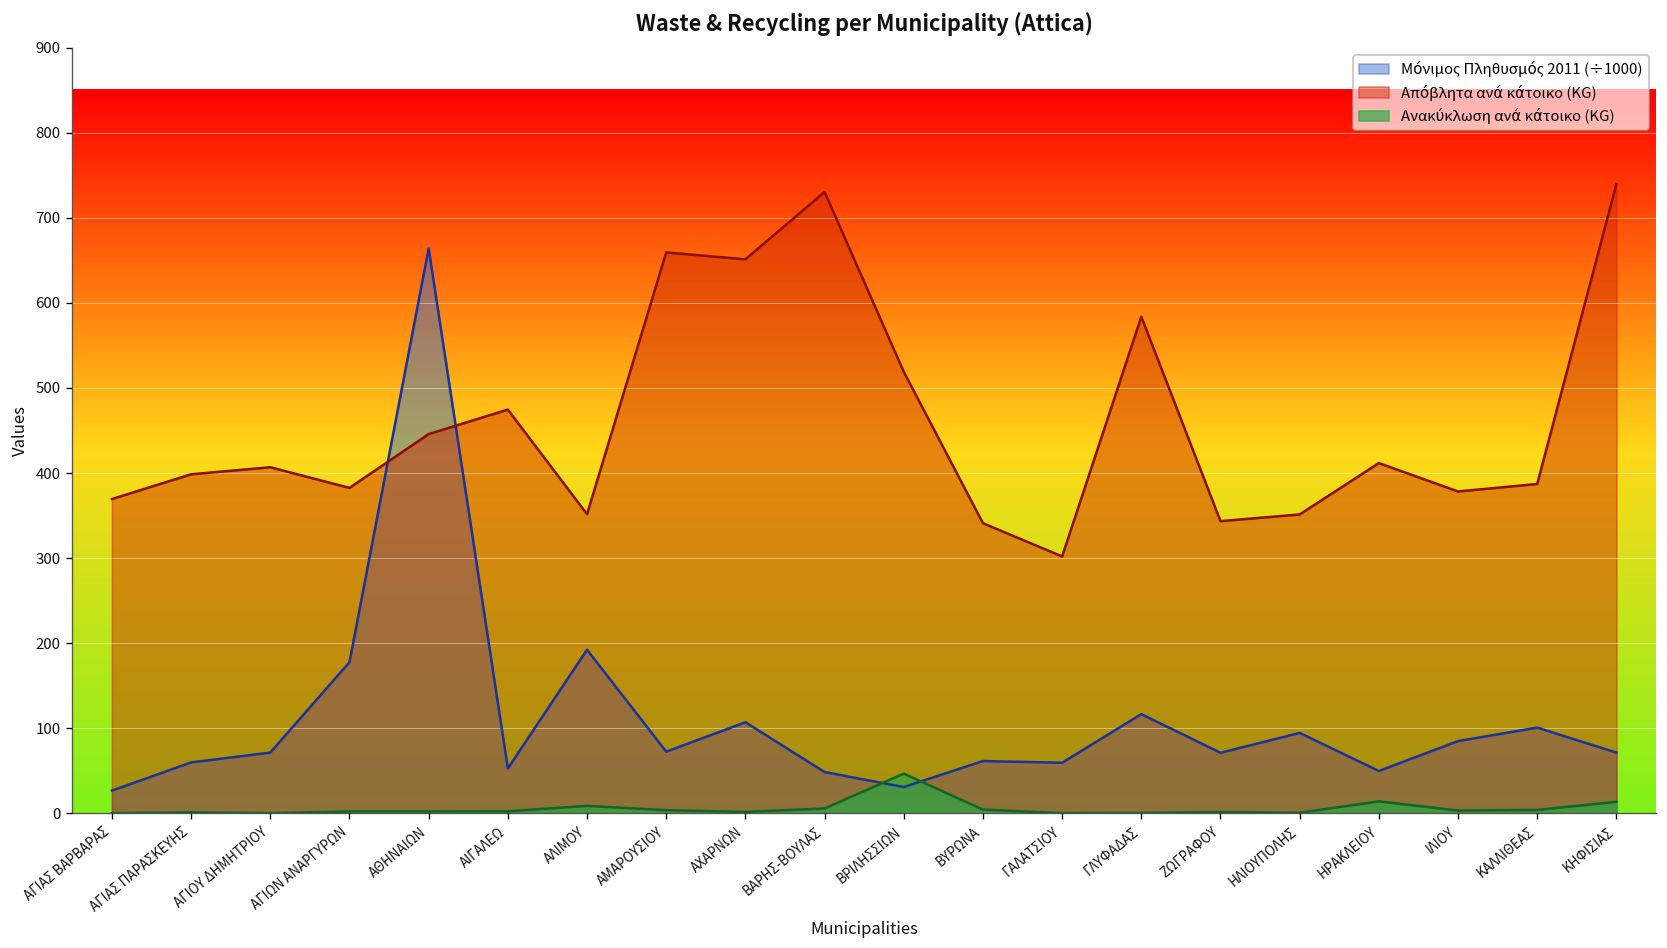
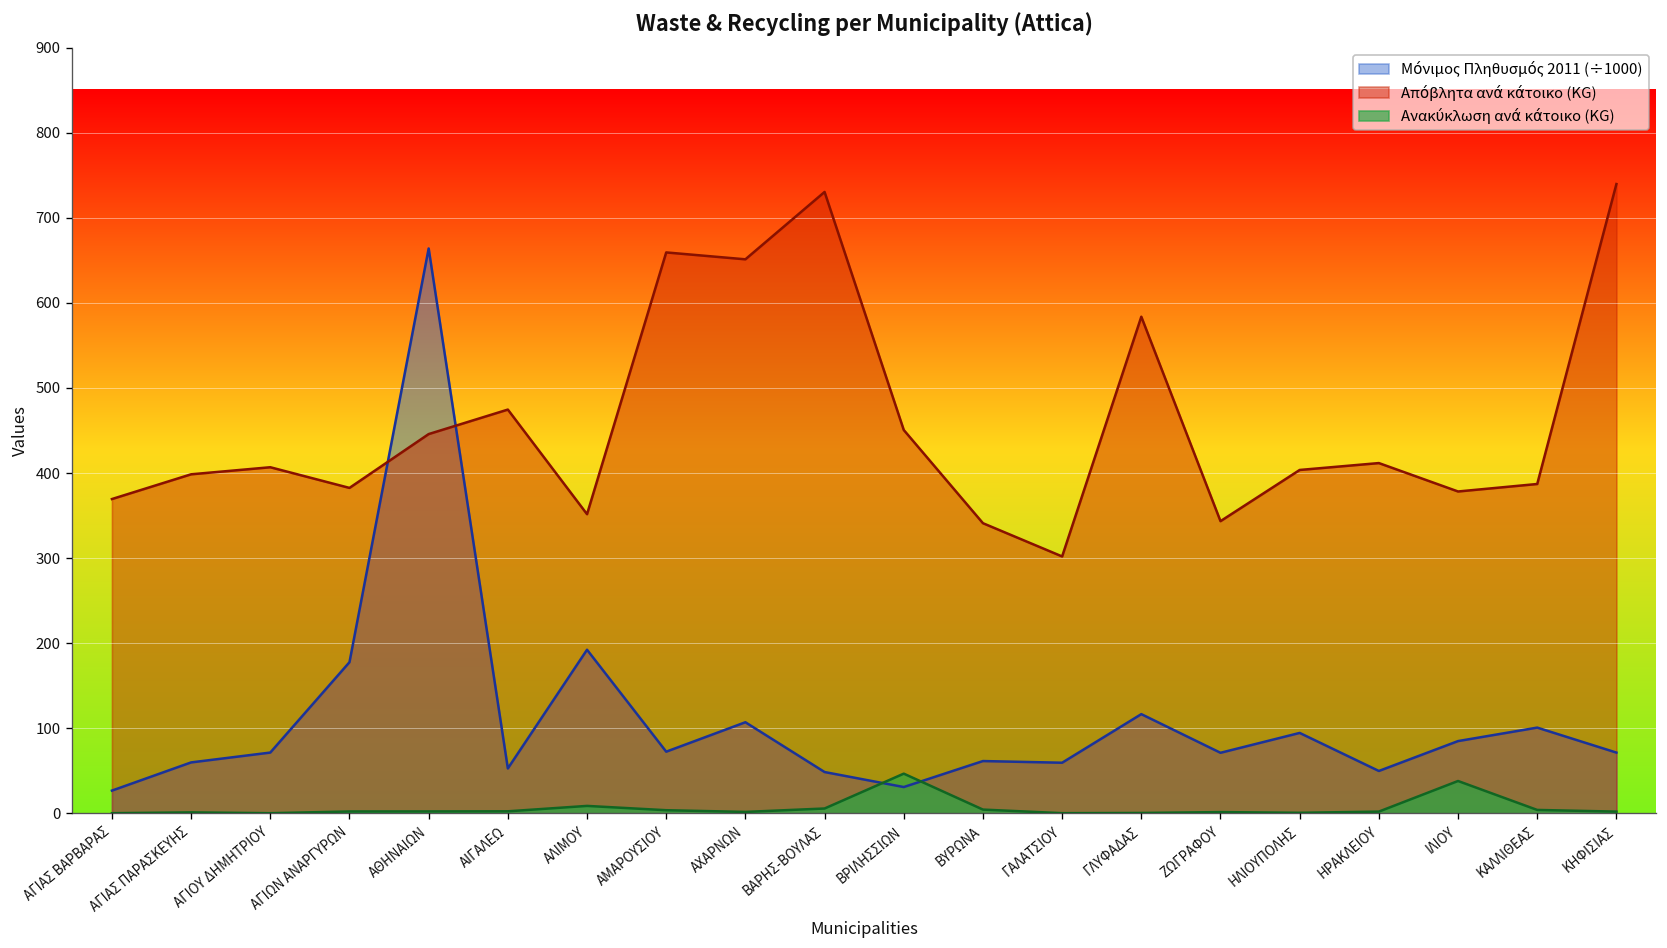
  {
    "Μόνιμος Πληθυσμός 2011 (÷1000)": {
      "ΑΓΙΑΣ ΒΑΡΒΑΡΑΣ": 30,
      "ΑΓΙΑΣ ΠΑΡΑΣΚΕΥΗΣ": 60,
      "ΑΓΙΟΥ ΔΗΜΗΤΡΙΟΥ": 70,
      "ΑΓΙΩΝ ΑΝΑΡΓΥΡΩΝ": 180,
      "ΑΘΗΝΑΙΩΝ": 660,
      "ΑΙΓΑΛΕΩ": 50,
      "ΑΛΙΜΟΥ": 190,
      "ΑΜΑΡΟΥΣΙΟΥ": 70,
      "ΑΧΑΡΝΩΝ": 110,
      "ΒΑΡΗΣ-ΒΟΥΛΑΣ": 50,
      "ΒΡΙΛΗΣΣΙΩΝ": 30,
      "ΒΥΡΩΝΑ": 60,
      "ΓΑΛΑΤΣΙΟΥ": 60,
      "ΓΛΥΦΑΔΑΣ": 120,
      "ΖΩΓΡΑΦΟΥ": 70,
      "ΗΛΙΟΥΠΟΛΗΣ": 90,
      "ΗΡΑΚΛΕΙΟΥ": 50,
      "ΙΛΙΟΥ": 80,
      "ΚΑΛΛΙΘΕΑΣ": 100,
      "ΚΗΦΙΣΙΑΣ": 70
    },
    "Απόβλητα ανά κάτοικο (KG)": {
      "ΑΓΙΑΣ ΒΑΡΒΑΡΑΣ": 370,
      "ΑΓΙΑΣ ΠΑΡΑΣΚΕΥΗΣ": 400,
      "ΑΓΙΟΥ ΔΗΜΗΤΡΙΟΥ": 410,
      "ΑΓΙΩΝ ΑΝΑΡΓΥΡΩΝ": 380,
      "ΑΘΗΝΑΙΩΝ": 450,
      "ΑΙΓΑΛΕΩ": 470,
      "ΑΛΙΜΟΥ": 350,
      "ΑΜΑΡΟΥΣΙΟΥ": 660,
      "ΑΧΑΡΝΩΝ": 650,
      "ΒΑΡΗΣ-ΒΟΥΛΑΣ": 730,
-     "ΒΡΙΛΗΣΣΙΩΝ": 520,
+     "ΒΡΙΛΗΣΣΙΩΝ": 450,
      "ΒΥΡΩΝΑ": 340,
      "ΓΑΛΑΤΣΙΟΥ": 300,
      "ΓΛΥΦΑΔΑΣ": 580,
      "ΖΩΓΡΑΦΟΥ": 340,
-     "ΗΛΙΟΥΠΟΛΗΣ": 350,
+     "ΗΛΙΟΥΠΟΛΗΣ": 400,
      "ΗΡΑΚΛΕΙΟΥ": 410,
      "ΙΛΙΟΥ": 380,
      "ΚΑΛΛΙΘΕΑΣ": 390,
      "ΚΗΦΙΣΙΑΣ": 740
    },
    "Ανακύκλωση ανά κάτοικο (KG)": {
      "ΑΓΙΑΣ ΒΑΡΒΑΡΑΣ": 0,
      "ΑΓΙΑΣ ΠΑΡΑΣΚΕΥΗΣ": 0,
      "ΑΓΙΟΥ ΔΗΜΗΤΡΙΟΥ": 0,
      "ΑΓΙΩΝ ΑΝΑΡΓΥΡΩΝ": 0,
      "ΑΘΗΝΑΙΩΝ": 0,
      "ΑΙΓΑΛΕΩ": 0,
      "ΑΛΙΜΟΥ": 10,
      "ΑΜΑΡΟΥΣΙΟΥ": 0,
      "ΑΧΑΡΝΩΝ": 0,
      "ΒΑΡΗΣ-ΒΟΥΛΑΣ": 10,
      "ΒΡΙΛΗΣΣΙΩΝ": 50,
      "ΒΥΡΩΝΑ": 0,
      "ΓΑΛΑΤΣΙΟΥ": 0,
      "ΓΛΥΦΑΔΑΣ": 0,
      "ΖΩΓΡΑΦΟΥ": 0,
      "ΗΛΙΟΥΠΟΛΗΣ": 0,
-     "ΗΡΑΚΛΕΙΟΥ": 10,
-     "ΙΛΙΟΥ": 0,
+     "ΗΡΑΚΛΕΙΟΥ": 0,
+     "ΙΛΙΟΥ": 40,
      "ΚΑΛΛΙΘΕΑΣ": 0,
-     "ΚΗΦΙΣΙΑΣ": 10
+     "ΚΗΦΙΣΙΑΣ": 0
    }
  }
